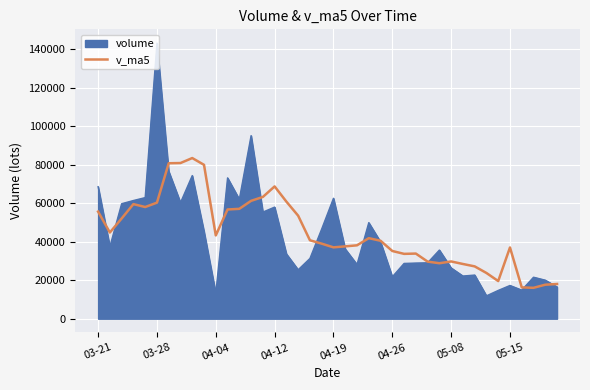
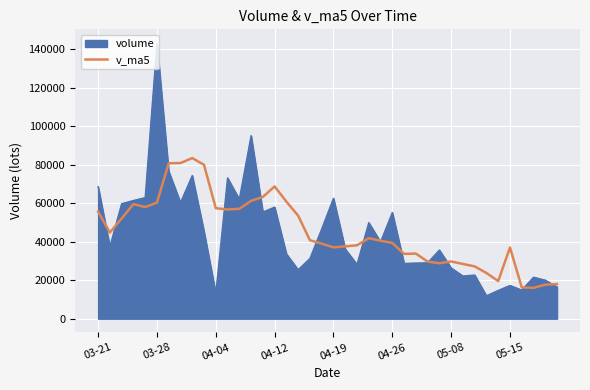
  {
    "volume": {
      "03-21": 69000,
      "04-04": 13000,
      "04-12": 58000,
      "04-19": 63000,
-     "04-26": 22000,
+     "04-26": 55000,
      "05-08": 26000,
      "05-15": 17000
    },
    "v_ma5": {
      "03-21": 56000,
      "03-28": 60000,
-     "04-04": 43000,
+     "04-04": 57000,
      "04-12": 69000,
      "04-19": 37000,
-     "04-26": 35000,
+     "04-26": 39000,
      "05-08": 30000,
      "05-15": 37000
    }
  }
